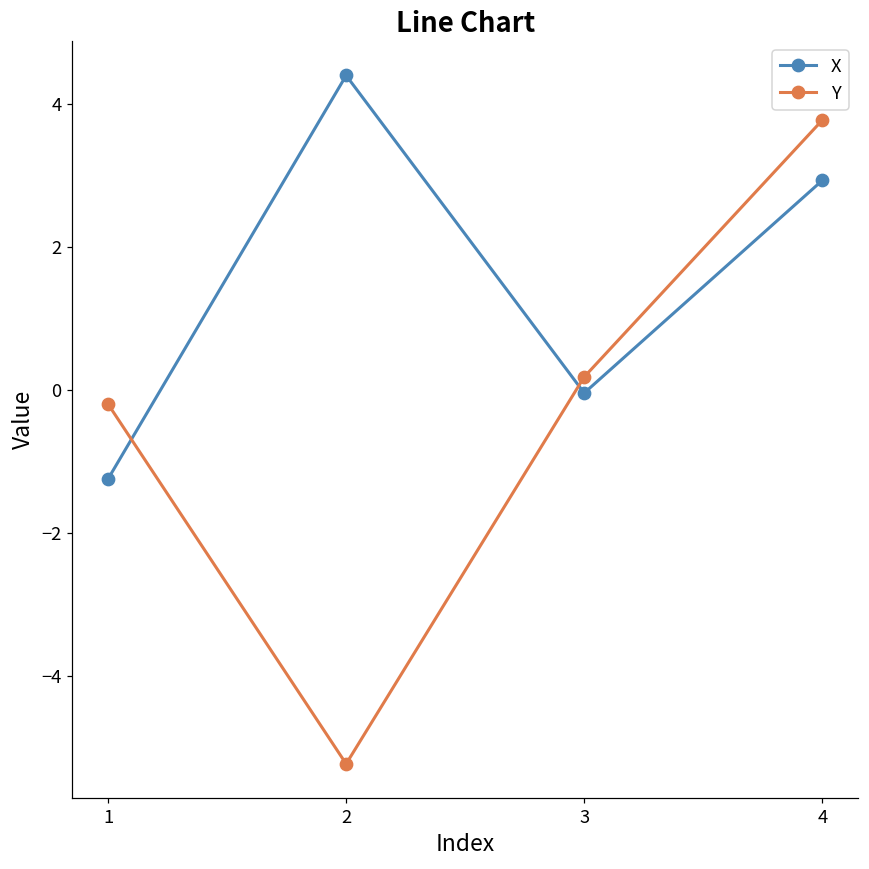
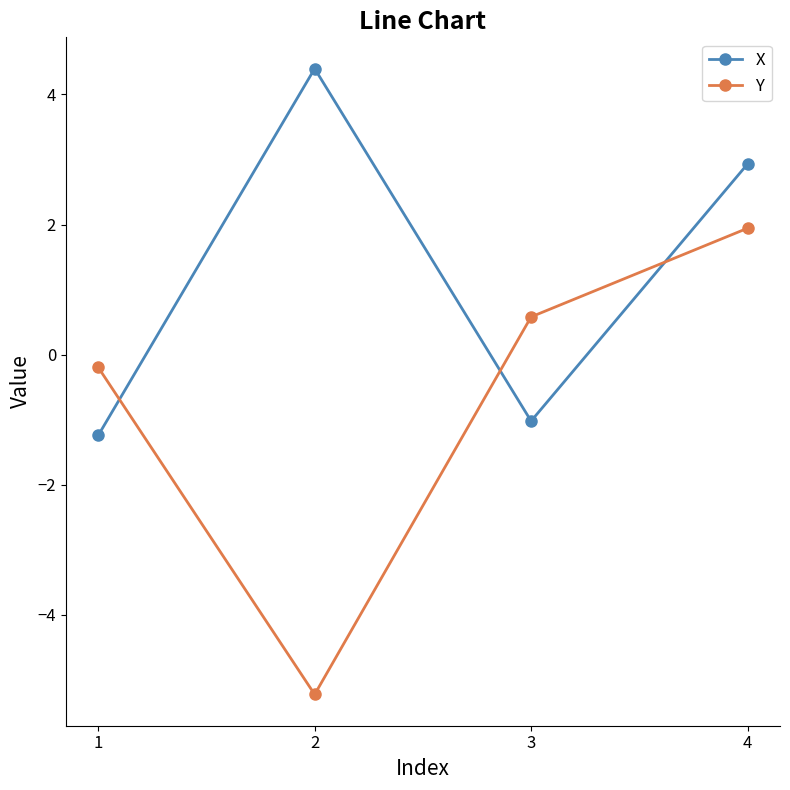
  {
    "X": {
      "1": -1.2,
      "2": 4.4,
-     "3": 0.0,
+     "3": -1.0,
      "4": 2.9
    },
    "Y": {
      "1": -0.2,
      "2": -5.2,
-     "3": 0.2,
-     "4": 3.8
+     "3": 0.6,
+     "4": 1.9
    }
  }
